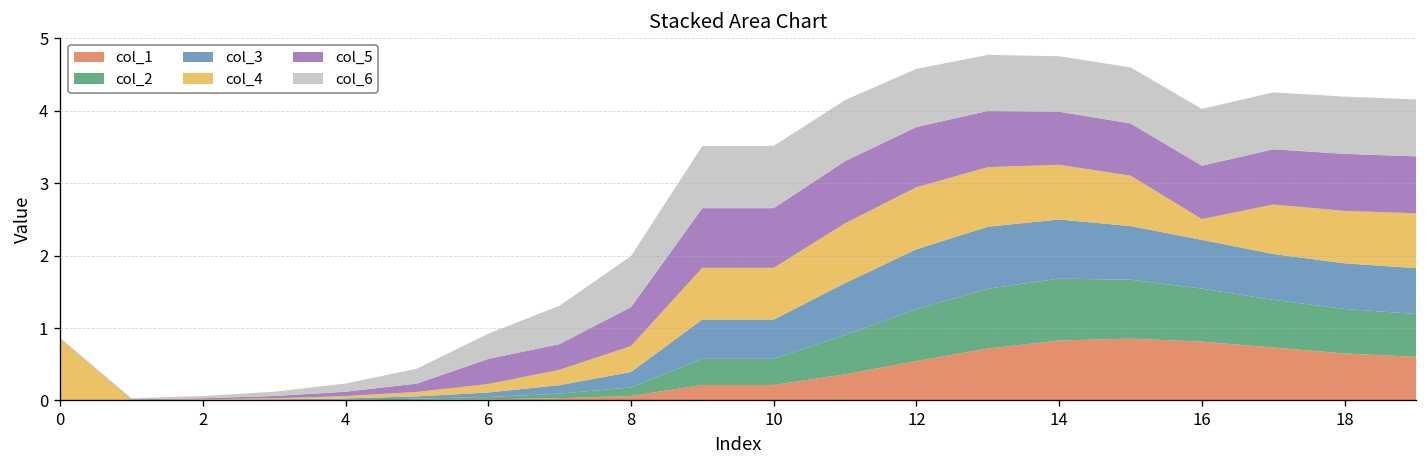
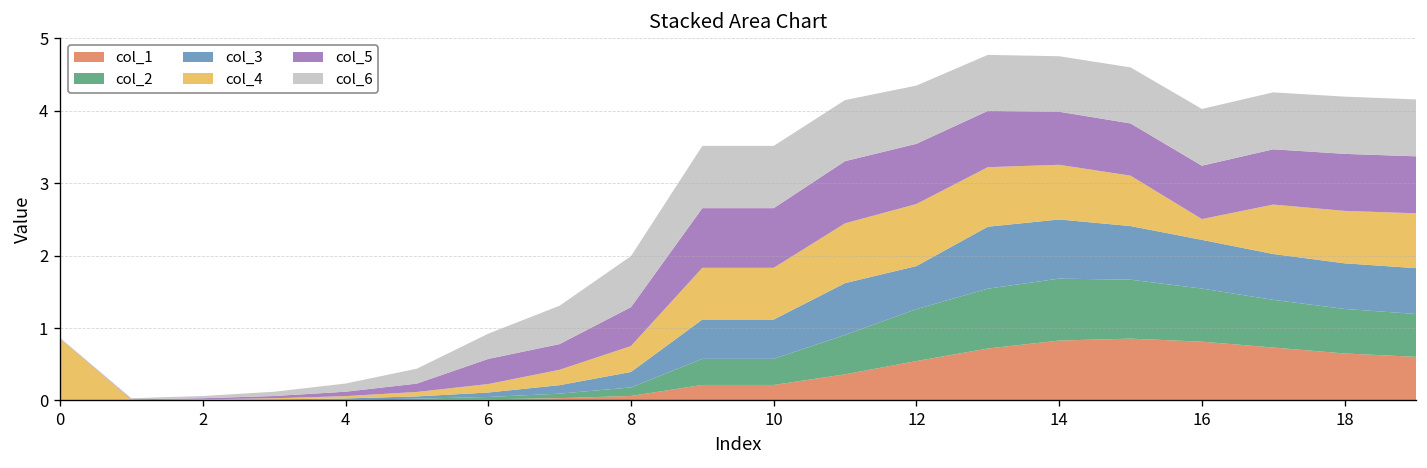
  {
    "col_1": {
      "8": 0.1,
      "10": 0.2,
      "12": 0.5,
      "14": 0.8,
      "16": 0.8,
      "18": 0.6
    },
    "col_2": {
      "8": 0.1,
      "10": 0.4,
      "12": 0.7,
      "14": 0.9,
      "16": 0.7,
      "18": 0.6
    },
    "col_3": {
      "6": 0.1,
      "8": 0.2,
      "10": 0.5,
-     "12": 0.8,
+     "12": 0.6,
      "14": 0.8,
      "16": 0.7,
      "18": 0.6
    },
    "col_4": {
      "6": 0.1,
      "8": 0.4,
      "10": 0.7,
      "12": 0.9,
      "14": 0.8,
      "16": 0.3,
      "18": 0.7
    },
    "col_5": {
      "4": 0.1,
      "6": 0.3,
      "8": 0.5,
      "10": 0.8,
      "12": 0.8,
      "14": 0.7,
      "16": 0.7,
      "18": 0.8
    },
    "col_6": {
      "4": 0.1,
      "6": 0.3,
      "8": 0.7,
      "10": 0.9,
      "12": 0.8,
      "14": 0.8,
      "16": 0.8,
      "18": 0.8
    }
  }
